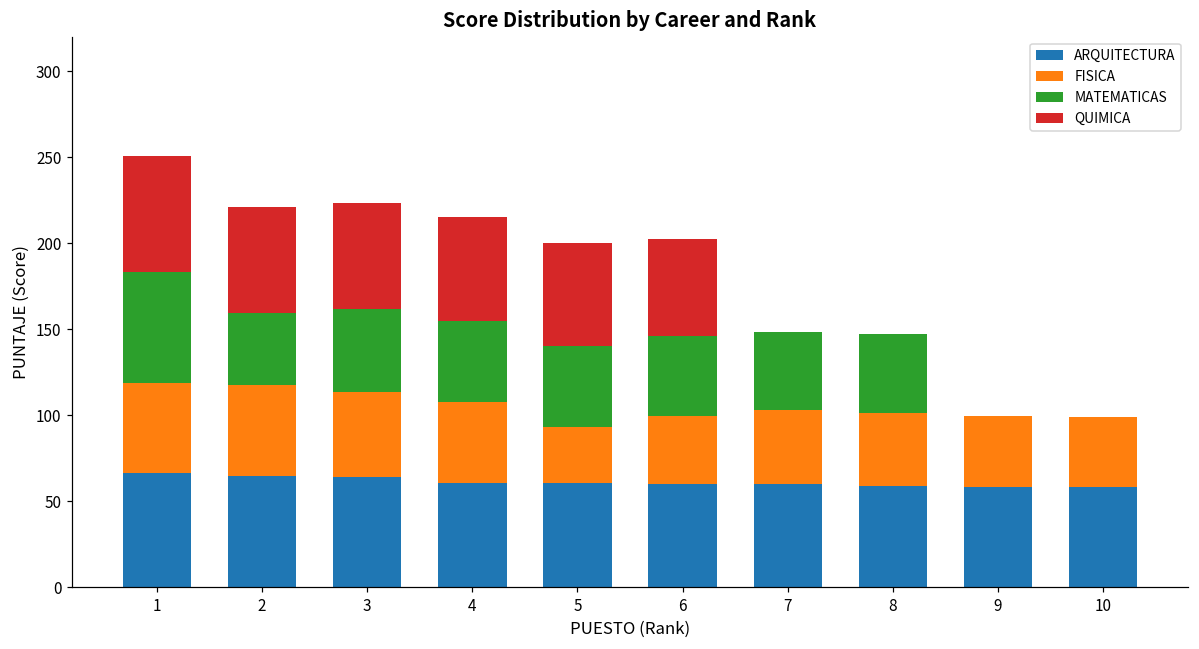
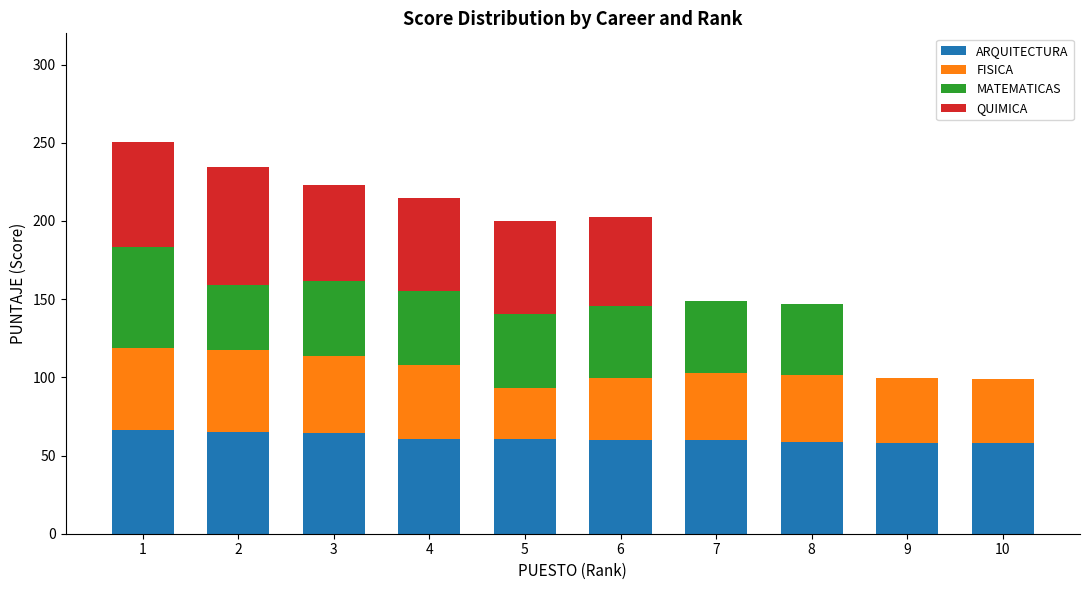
  {
    "ARQUITECTURA": {
      "1": 66,
      "2": 65,
      "3": 64,
      "4": 61,
      "5": 61,
      "6": 60,
      "7": 60,
      "8": 59,
      "9": 58,
      "10": 58
    },
    "FISICA": {
      "1": 53,
      "2": 53,
      "3": 49,
      "4": 47,
      "5": 33,
      "6": 39,
      "7": 43,
      "8": 43,
      "9": 41,
      "10": 41
    },
    "MATEMATICAS": {
      "1": 65,
      "2": 42,
      "3": 48,
      "4": 47,
      "5": 47,
      "6": 46,
      "7": 46,
      "8": 46,
      "9": 0,
      "10": 0
    },
    "QUIMICA": {
      "1": 67,
-     "2": 62,
+     "2": 75,
      "3": 61,
      "4": 60,
      "5": 60,
      "6": 57,
      "7": 0,
      "8": 0,
      "9": 0,
      "10": 0
    }
  }
